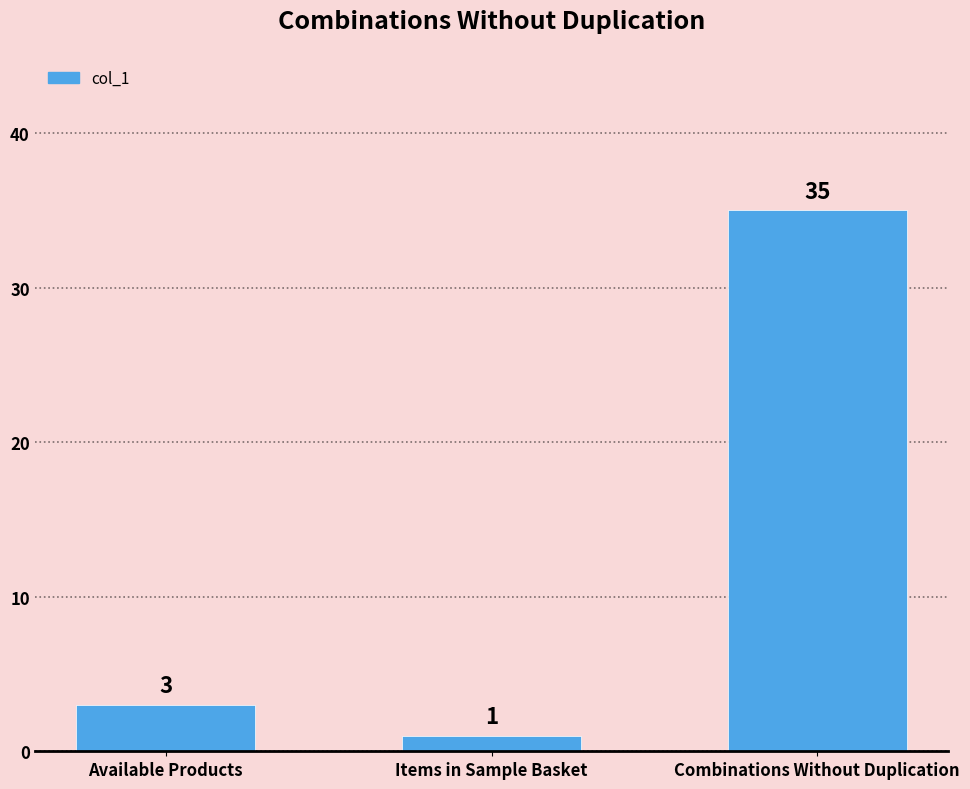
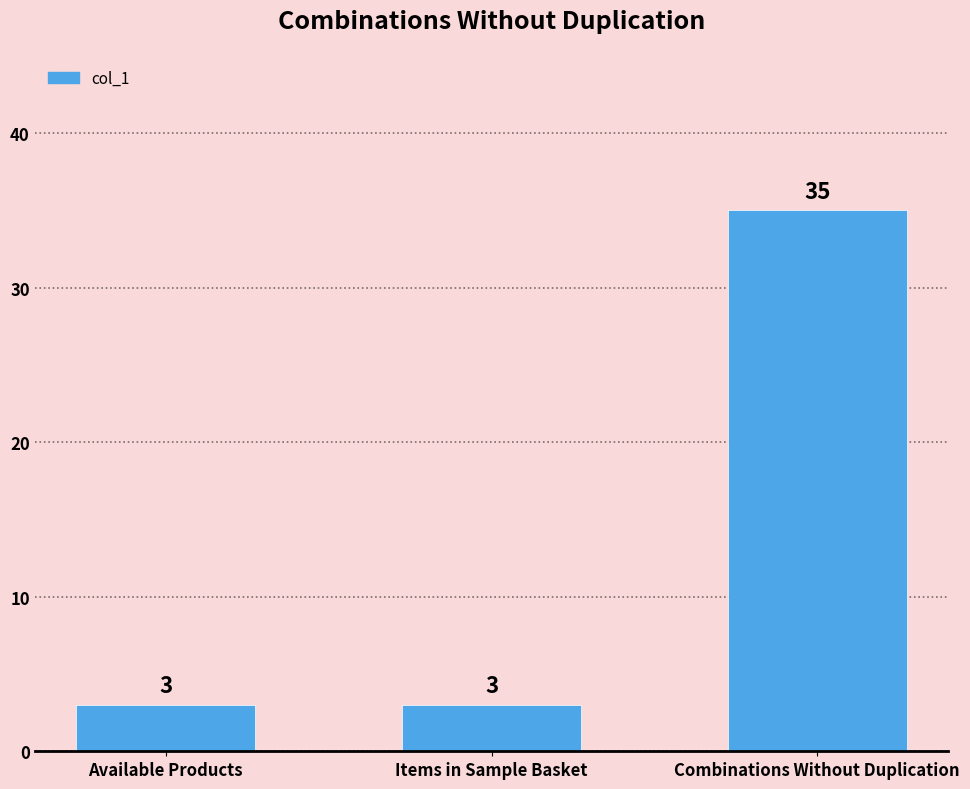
  {
    "Available Products": 3,
-   "Items in Sample Basket": 1,
+   "Items in Sample Basket": 3,
    "Combinations Without Duplication": 35
  }
